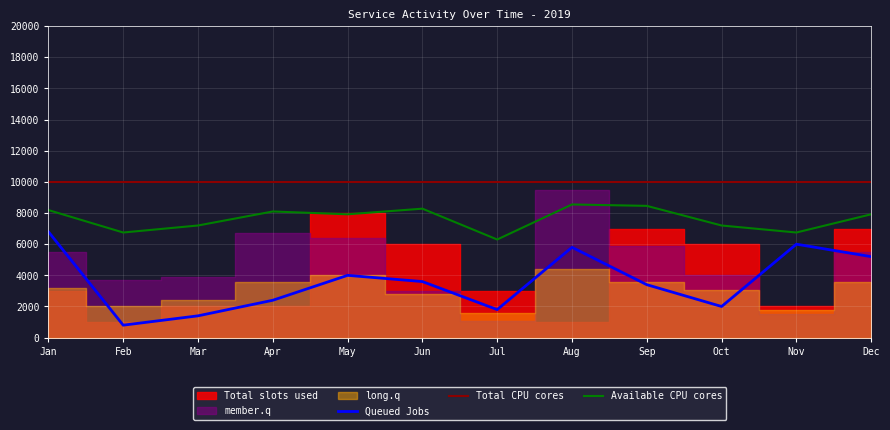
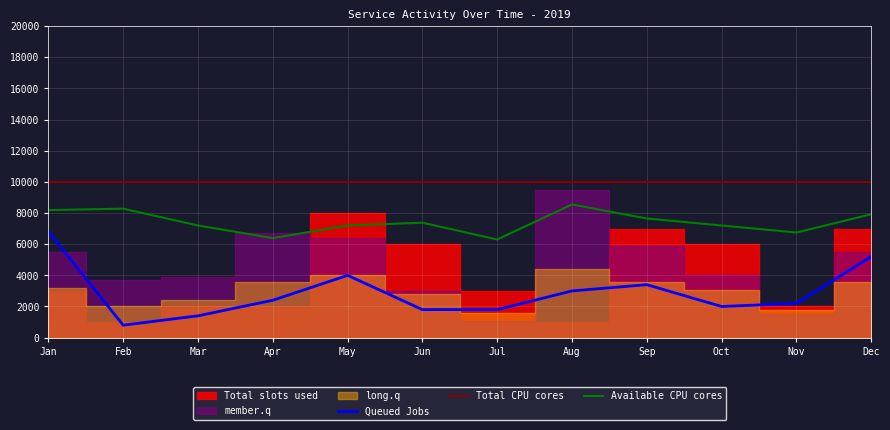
  {
    "Queued Jobs": {
      "Jan": 6800,
      "Feb": 800,
      "Mar": 1400,
      "Apr": 2400,
      "May": 4000,
-     "Jun": 3600,
+     "Jun": 1800,
      "Jul": 1800,
-     "Aug": 5800,
+     "Aug": 3000,
      "Sep": 3400,
      "Oct": 2000,
-     "Nov": 6000,
+     "Nov": 2200,
      "Dec": 5200
    },
    "Total CPU cores": {
      "Jan": 10000,
      "Feb": 10000,
      "Mar": 10000,
      "Apr": 10000,
      "May": 10000,
      "Jun": 10000,
      "Jul": 10000,
      "Aug": 10000,
      "Sep": 10000,
      "Oct": 10000,
      "Nov": 10000,
      "Dec": 10000
    },
    "Available CPU cores": {
      "Jan": 8200,
-     "Feb": 6800,
+     "Feb": 8300,
      "Mar": 7200,
-     "Apr": 8100,
-     "May": 7900,
-     "Jun": 8300,
+     "Apr": 6400,
+     "May": 7200,
+     "Jun": 7400,
      "Jul": 6300,
      "Aug": 8600,
-     "Sep": 8500,
+     "Sep": 7700,
      "Oct": 7200,
      "Nov": 6800,
      "Dec": 7900
    }
  }
